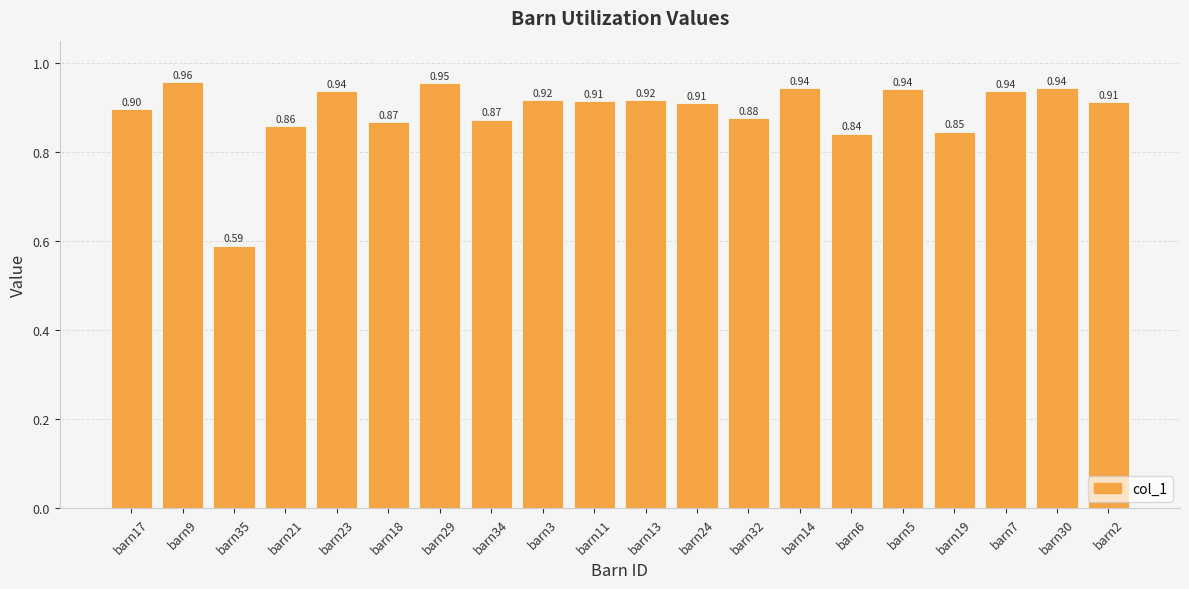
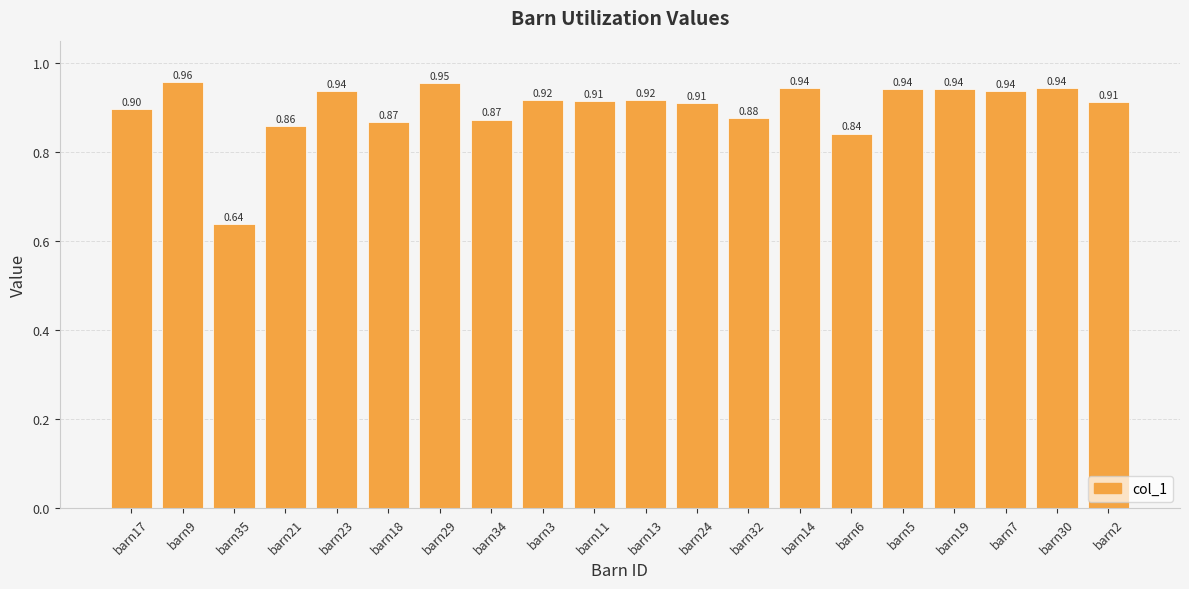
  {
    "barn17": 0.90,
    "barn9": 0.96,
-   "barn35": 0.59,
+   "barn35": 0.64,
    "barn21": 0.86,
    "barn23": 0.94,
    "barn18": 0.87,
    "barn29": 0.95,
    "barn34": 0.87,
    "barn3": 0.92,
    "barn11": 0.91,
    "barn13": 0.92,
    "barn24": 0.91,
    "barn32": 0.88,
    "barn14": 0.94,
    "barn6": 0.84,
    "barn5": 0.94,
-   "barn19": 0.85,
+   "barn19": 0.94,
    "barn7": 0.94,
    "barn30": 0.94,
    "barn2": 0.91
  }
